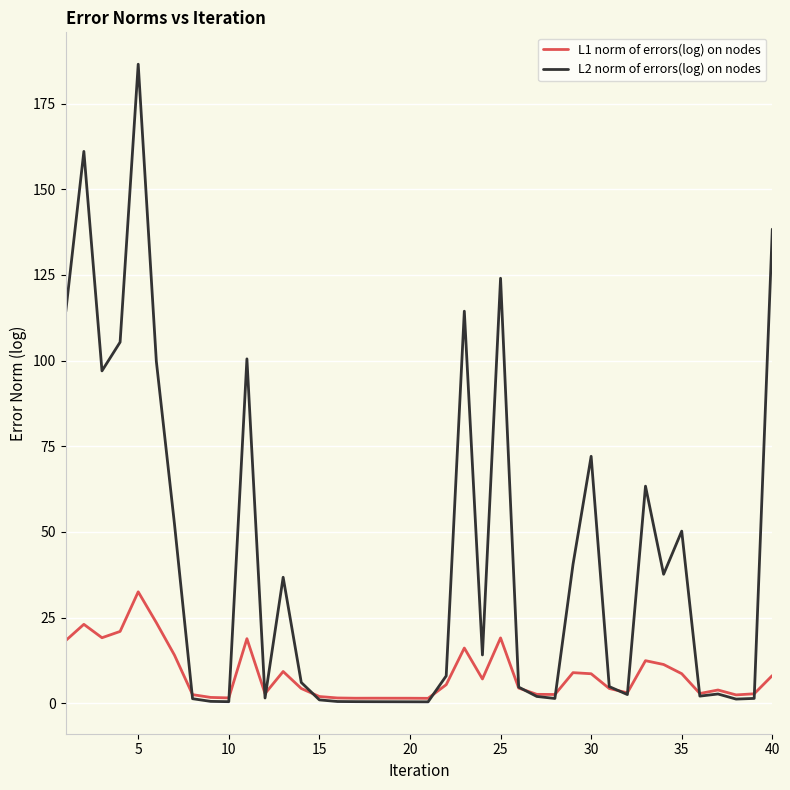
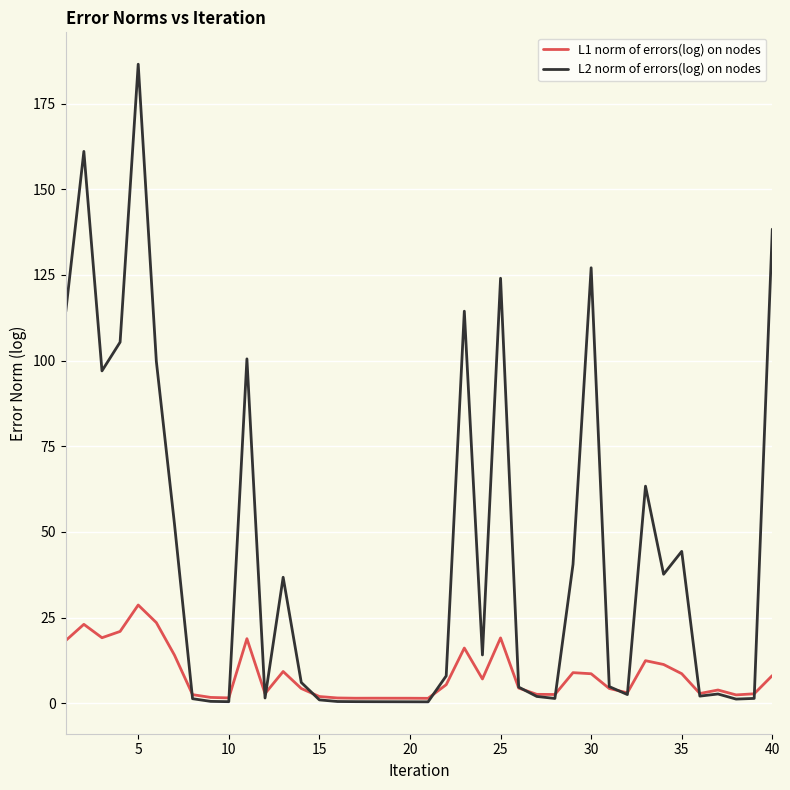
  {
    "L1 norm of errors(log) on nodes": {
-     "5": 33,
+     "5": 29,
      "10": 2,
      "15": 2,
      "20": 1,
      "25": 19,
      "30": 9,
      "35": 9,
      "40": 8
    },
    "L2 norm of errors(log) on nodes": {
      "5": 186,
      "10": 0,
      "15": 1,
      "20": 0,
      "25": 124,
-     "30": 72,
-     "35": 50,
+     "30": 127,
+     "35": 44,
      "40": 138
    }
  }
